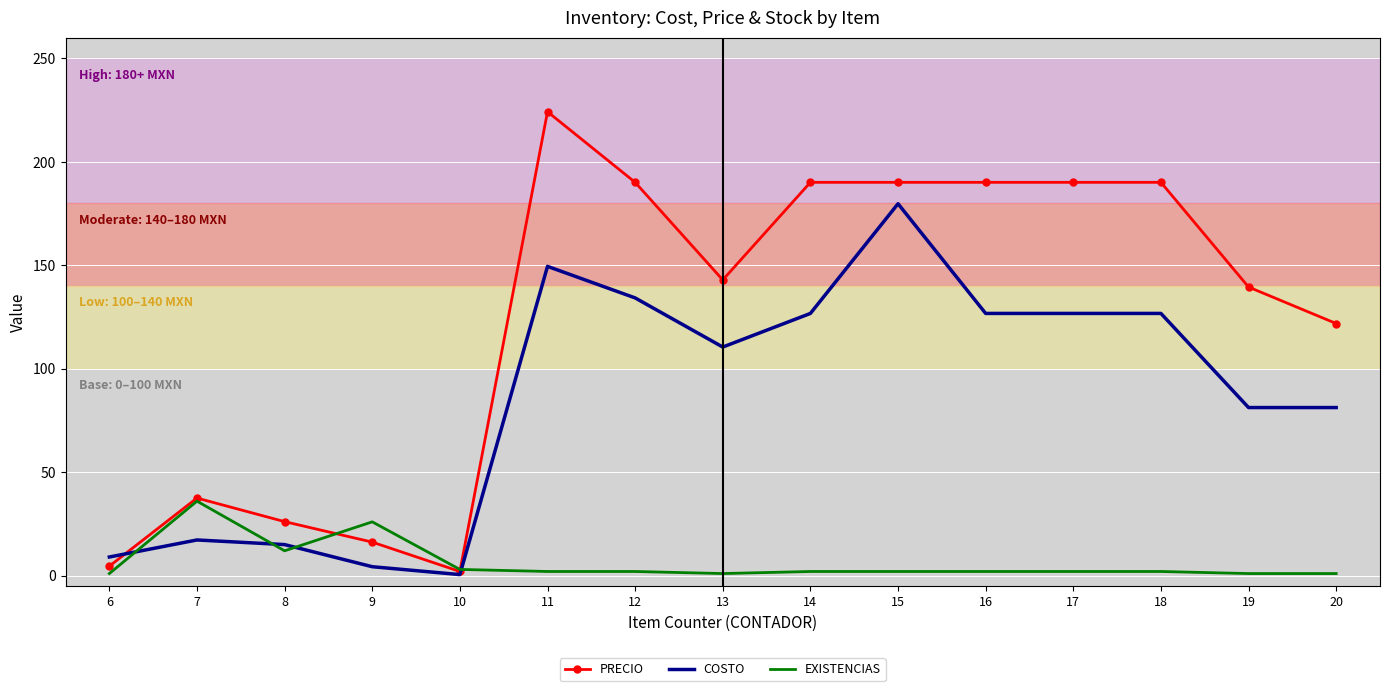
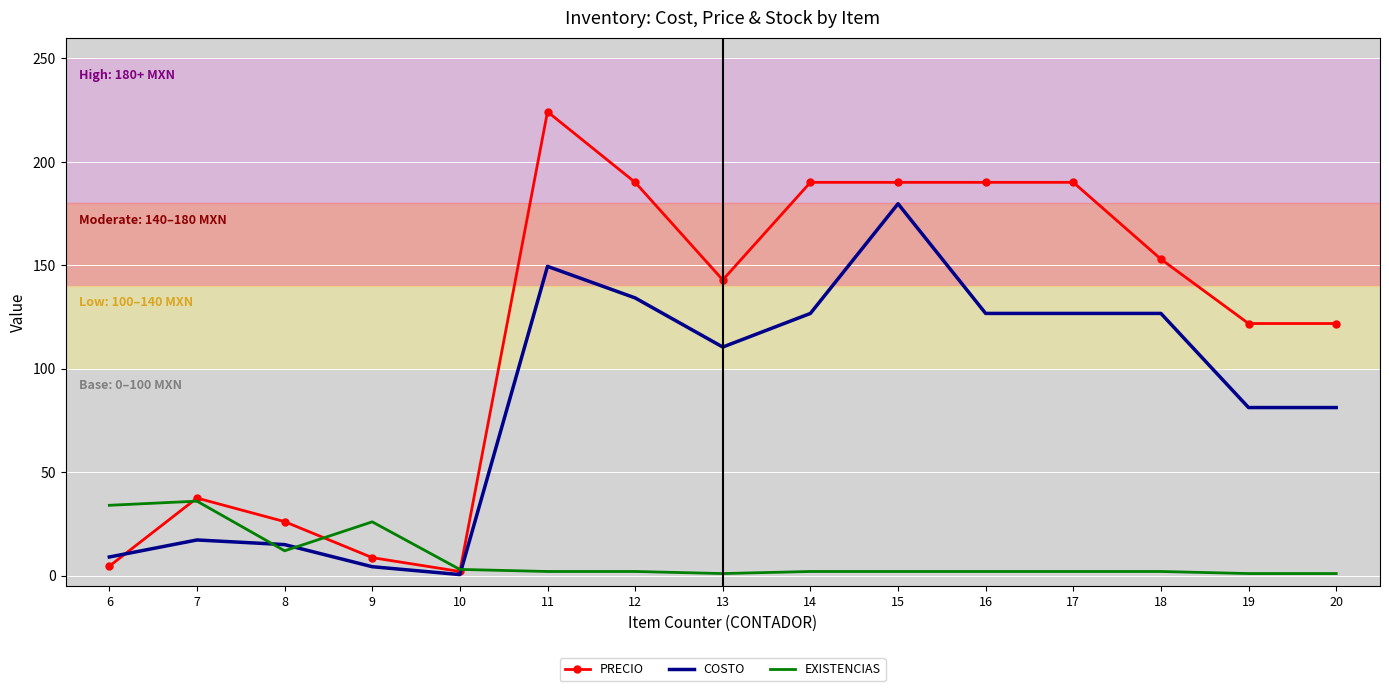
  {
    "PRECIO": {
      "6": 5,
      "7": 38,
      "8": 26,
-     "9": 16,
+     "9": 9,
      "11": 224,
      "12": 190,
      "13": 143,
      "14": 190,
      "15": 190,
      "16": 190,
      "17": 190,
-     "18": 190,
-     "19": 140,
+     "18": 153,
+     "19": 122,
      "20": 122
    },
    "COSTO": {
      "6": 9,
      "7": 17,
      "8": 15,
      "9": 4,
      "10": 1,
      "11": 150,
      "12": 134,
      "13": 111,
      "14": 127,
      "15": 180,
      "16": 127,
      "17": 127,
      "18": 127,
      "19": 81,
      "20": 81
    },
    "EXISTENCIAS": {
-     "6": 1,
+     "6": 34,
      "7": 36,
      "8": 12,
      "9": 26,
      "11": 2,
      "12": 2,
      "13": 1,
      "14": 2,
      "15": 2,
      "16": 2,
      "17": 2,
      "18": 2,
      "19": 1,
      "20": 1
    }
  }
